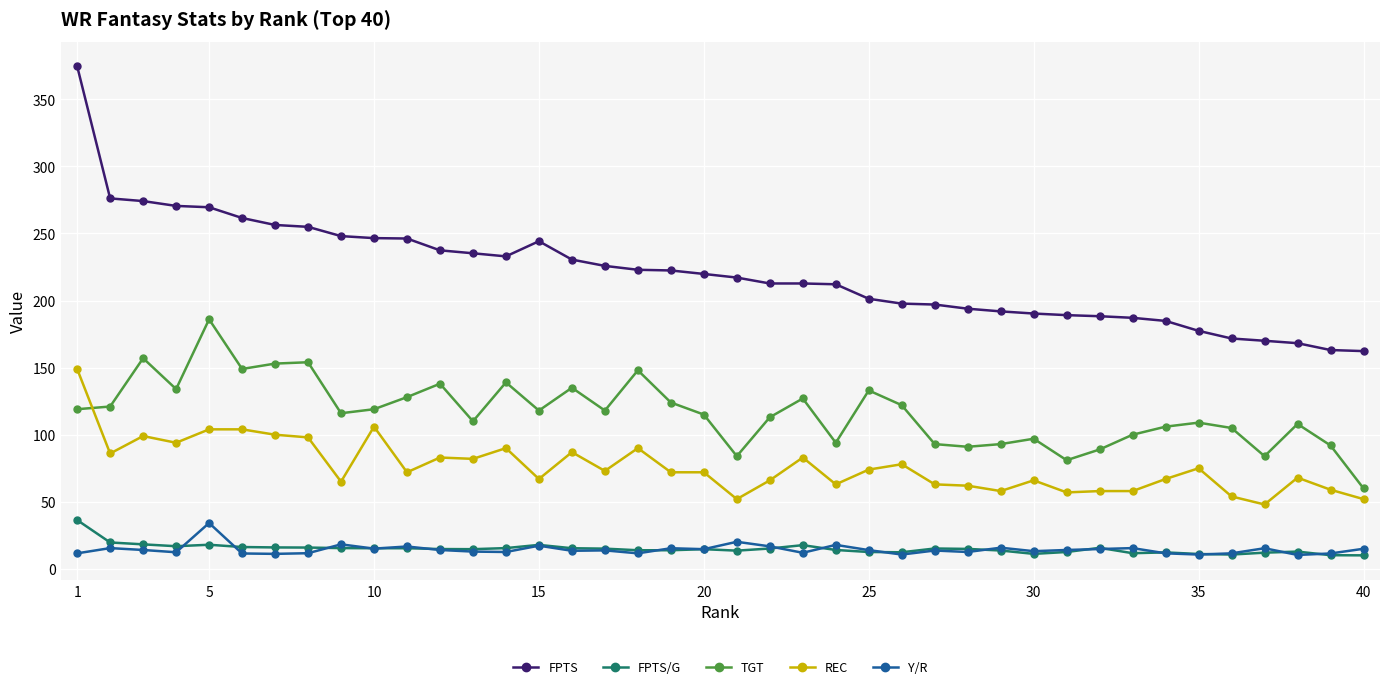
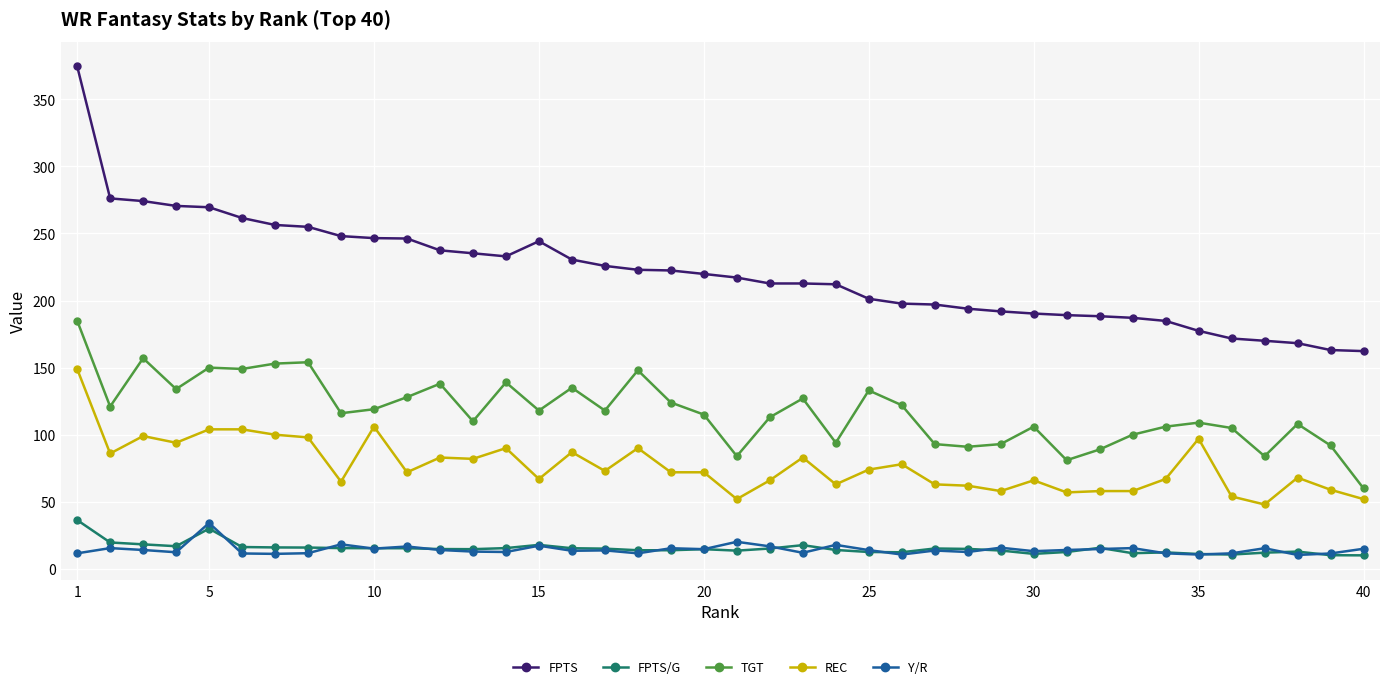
  {
    "FPTS": {
      "1": 375,
      "5": 270,
      "10": 247,
      "15": 244,
      "20": 220,
      "25": 201,
      "30": 190,
      "35": 177,
      "40": 162
    },
    "FPTS/G": {
      "1": 36,
-     "5": 18,
+     "5": 30,
      "30": 11,
      "40": 10
    },
    "TGT": {
-     "1": 119,
-     "5": 186,
+     "1": 185,
+     "5": 150,
      "10": 119,
      "15": 118,
      "20": 115,
      "25": 133,
-     "30": 97,
+     "30": 106,
      "35": 109,
      "40": 60
    },
    "REC": {
      "1": 149,
      "5": 104,
      "10": 106,
      "15": 67,
      "20": 72,
      "25": 74,
      "30": 66,
-     "35": 75,
+     "35": 97,
      "40": 52
    },
    "Y/R": {
      "1": 12,
      "5": 34,
      "30": 13,
      "40": 15
    }
  }
